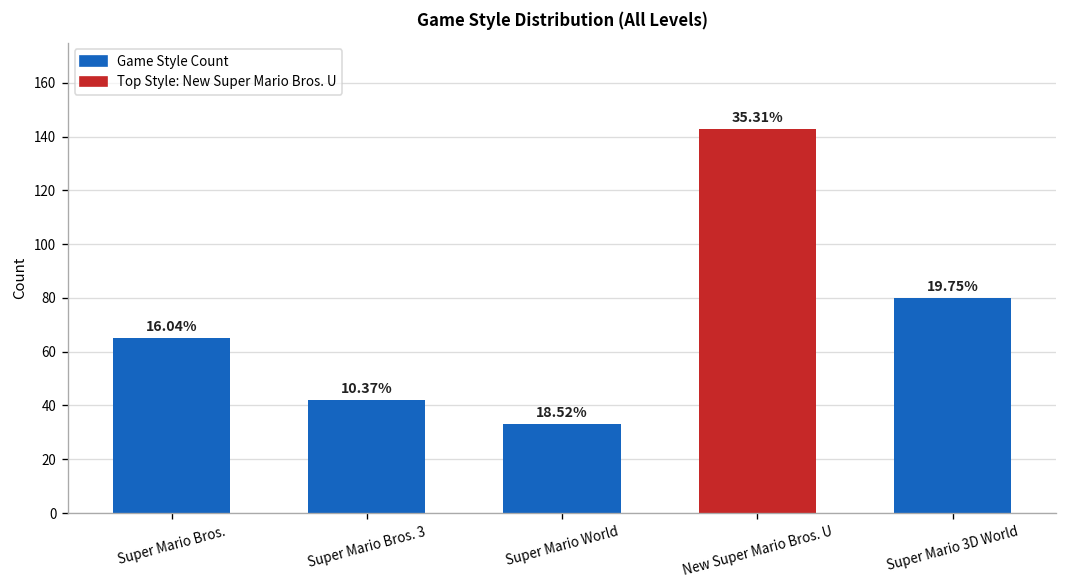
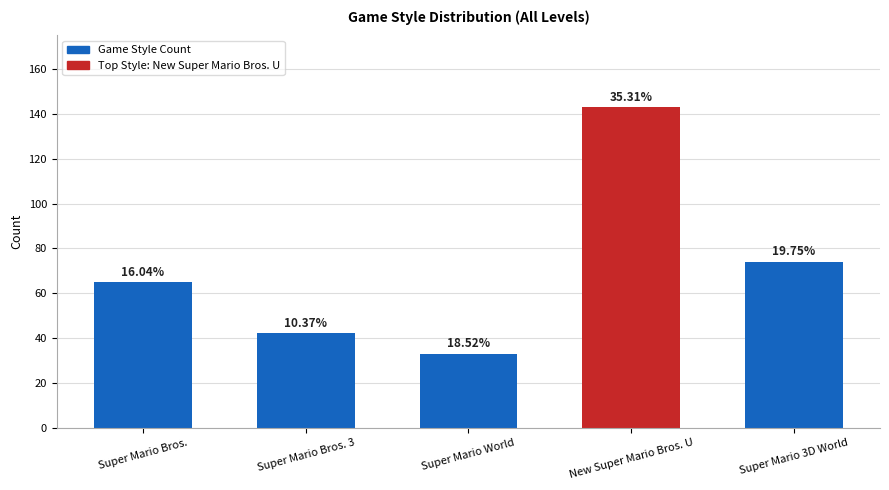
  {
-   "Super Mario 3D World": 80
+   "Super Mario 3D World": 74
  }
